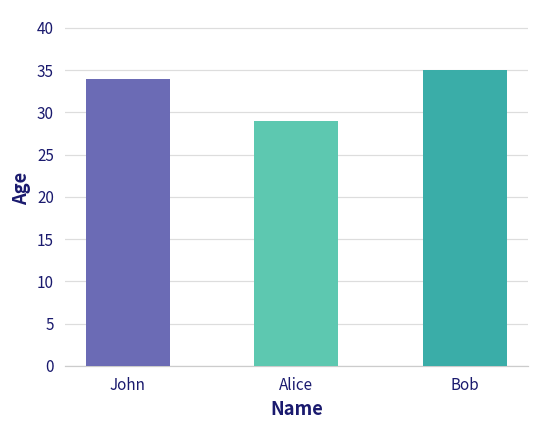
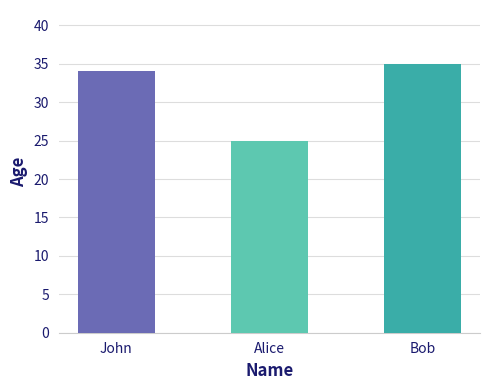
  {
    "John": 34,
-   "Alice": 29,
+   "Alice": 25,
    "Bob": 35
  }
